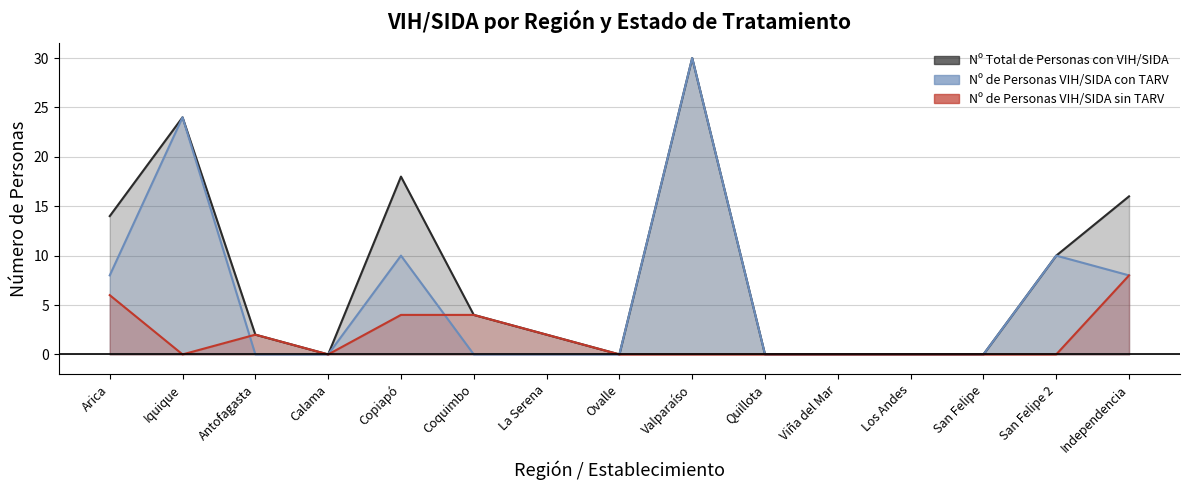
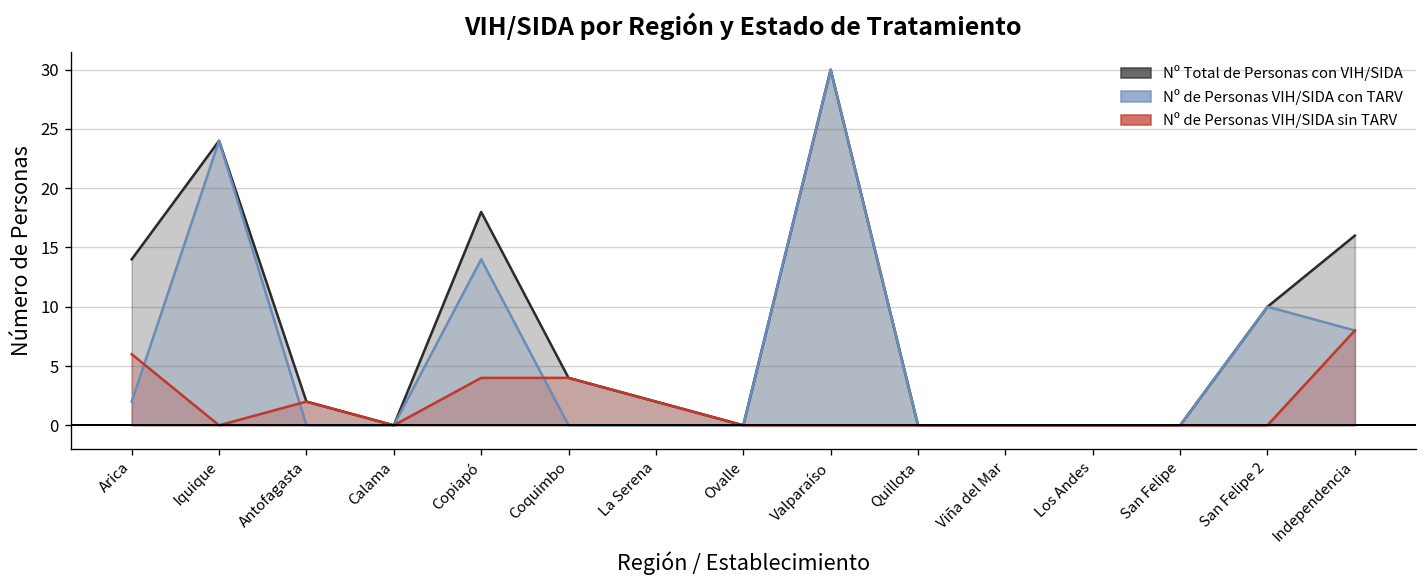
  {
    "Nº de Personas VIH/SIDA con TARV": {
-     "Arica": 8,
+     "Arica": 2,
      "Antofagasta": 0,
-     "Copiapó": 10,
+     "Copiapó": 14,
      "Coquimbo": 0,
      "La Serena": 0
    }
  }
